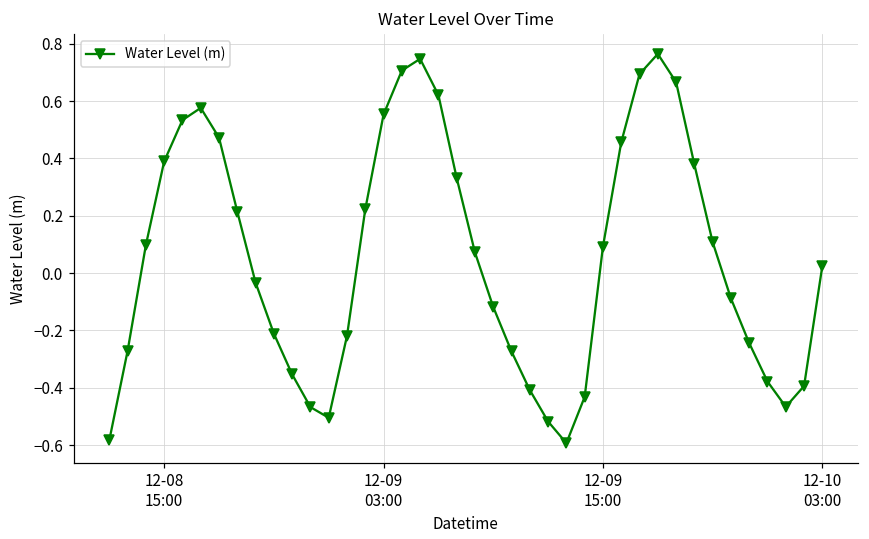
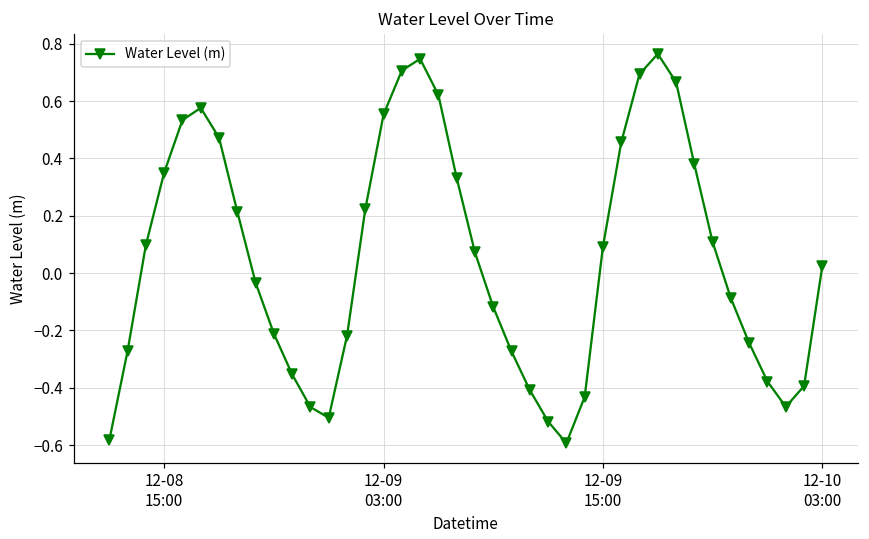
  {
-   "12-08 15:00": 0.39,
+   "12-08 15:00": 0.35,
    "12-09 03:00": 0.55,
    "12-09 15:00": 0.09,
    "12-10 03:00": 0.03
  }
